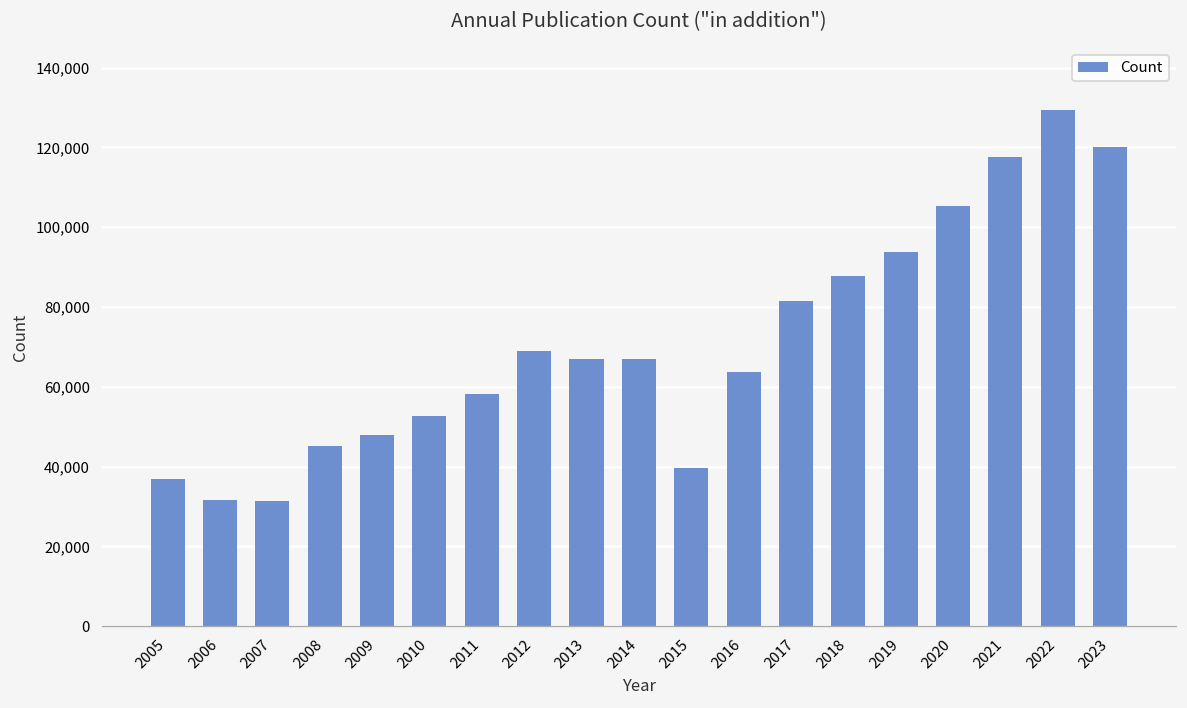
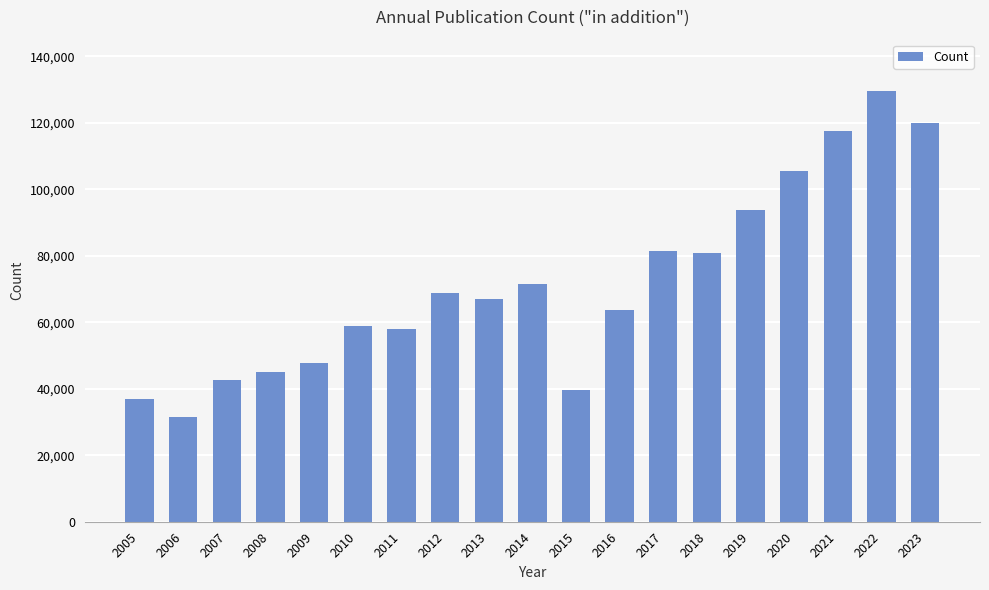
  {
    "2005": "37,000",
    "2006": "32,000",
-   "2007": "31,000",
+   "2007": "43,000",
    "2008": "45,000",
    "2009": "48,000",
-   "2010": "53,000",
+   "2010": "59,000",
    "2011": "58,000",
    "2012": "69,000",
    "2013": "67,000",
-   "2014": "67,000",
+   "2014": "72,000",
    "2015": "40,000",
    "2016": "64,000",
    "2017": "81,000",
-   "2018": "88,000",
+   "2018": "81,000",
    "2019": "94,000",
    "2020": "105,000",
    "2021": "118,000",
    "2022": "129,000",
    "2023": "120,000"
  }
